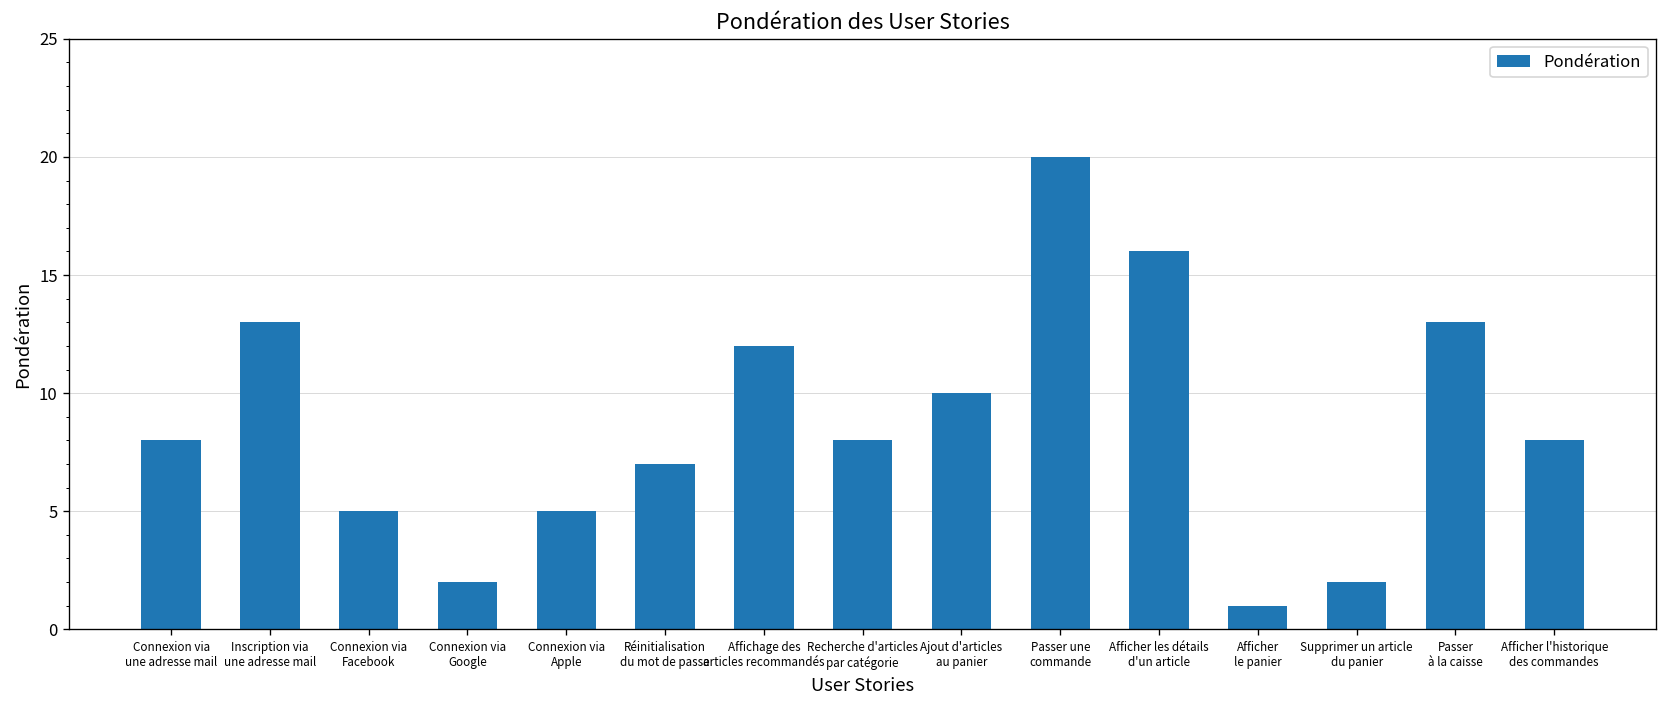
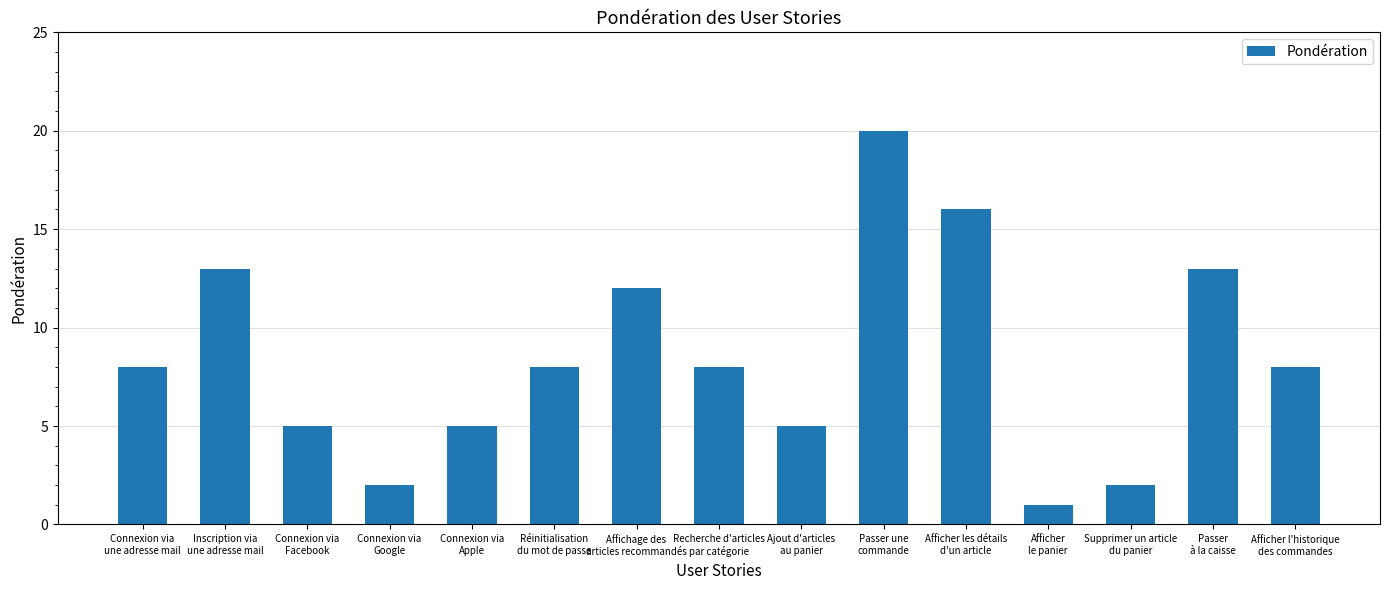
  {
    "Connexion via une adresse mail": 8,
    "Inscription via une adresse mail": 13,
    "Connexion via Facebook": 5,
    "Connexion via Google": 2,
    "Connexion via Apple": 5,
-   "Réinitialisation du mot de passe": 7,
+   "Réinitialisation du mot de passe": 8,
    "Affichage des articles recommandés": 12,
    "Recherche d'articles par catégorie": 8,
-   "Ajout d'articles au panier": 10,
+   "Ajout d'articles au panier": 5,
    "Passer une commande": 20,
    "Afficher les détails d'un article": 16,
    "Afficher le panier": 1,
    "Supprimer un article du panier": 2,
    "Passer à la caisse": 13,
    "Afficher l'historique des commandes": 8
  }
